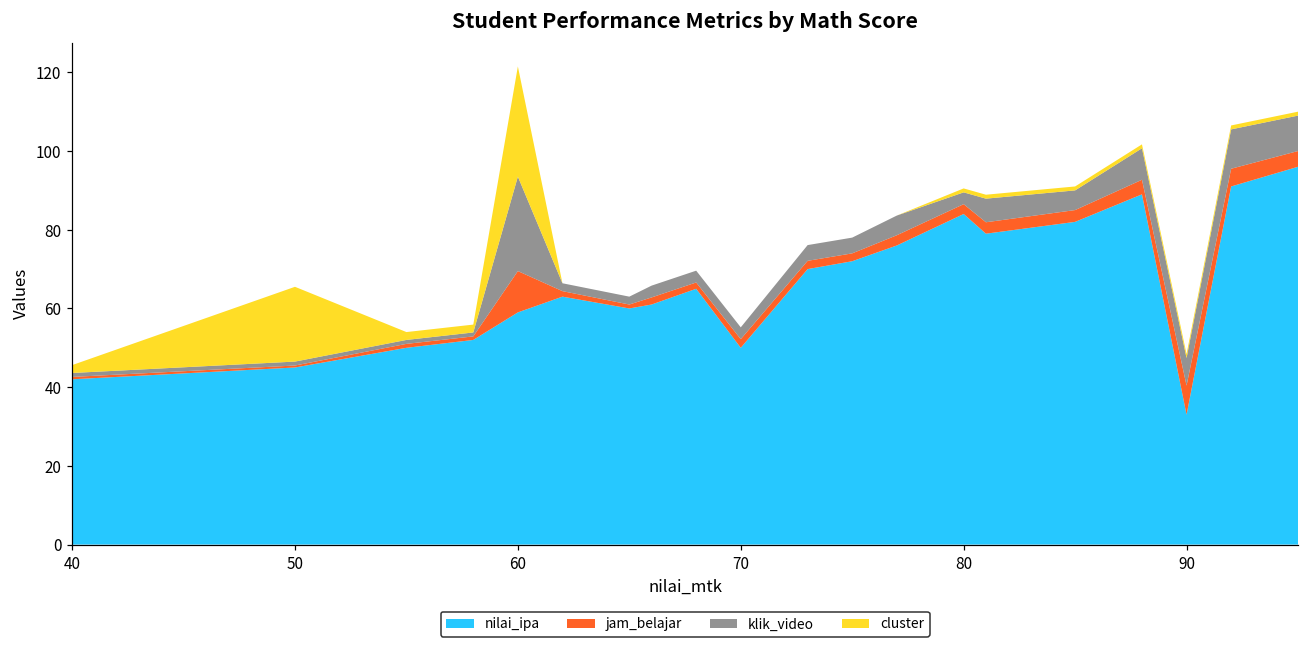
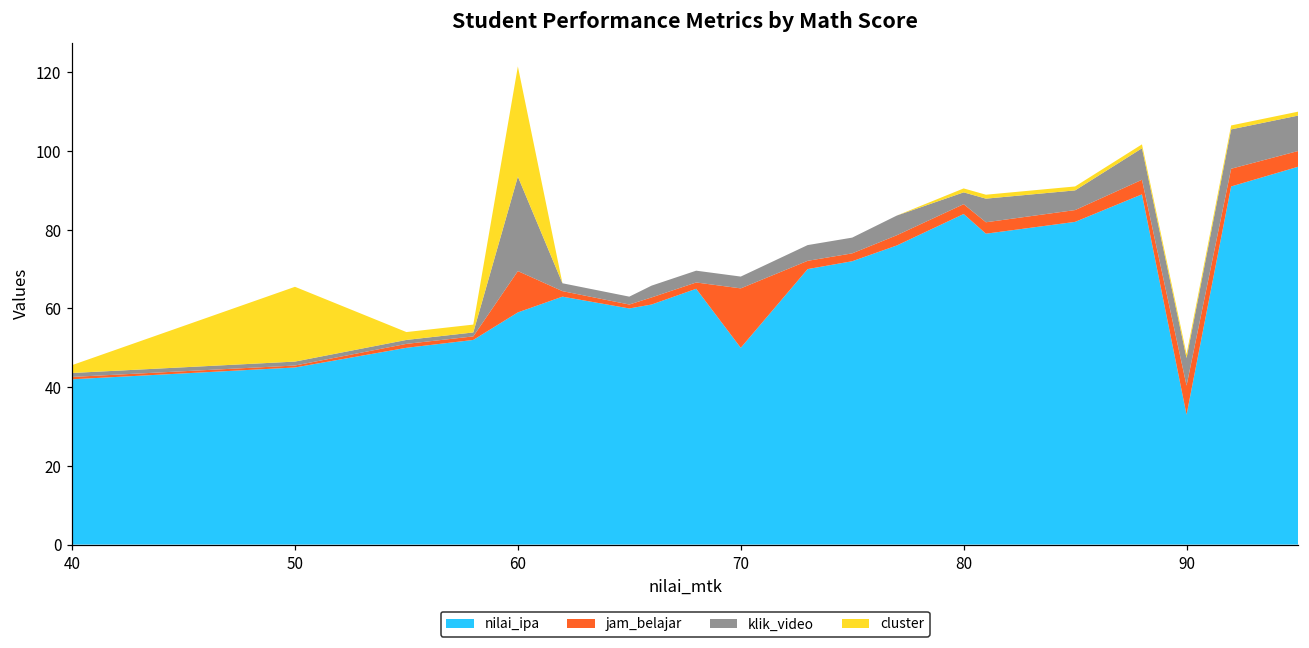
  {
    "nilai_ipa": {
      "60": 59,
      "70": 50,
      "80": 84,
      "90": 33
    },
    "jam_belajar": {
      "60": 11,
-     "70": 2,
+     "70": 15,
      "80": 3,
      "90": 7
    },
    "klik_video": {
      "40": 1,
      "50": 1,
      "60": 24,
      "80": 3,
      "90": 7
    },
    "cluster": {
      "40": 2,
      "50": 19,
      "60": 28,
      "80": 1,
      "90": 1
    }
  }
